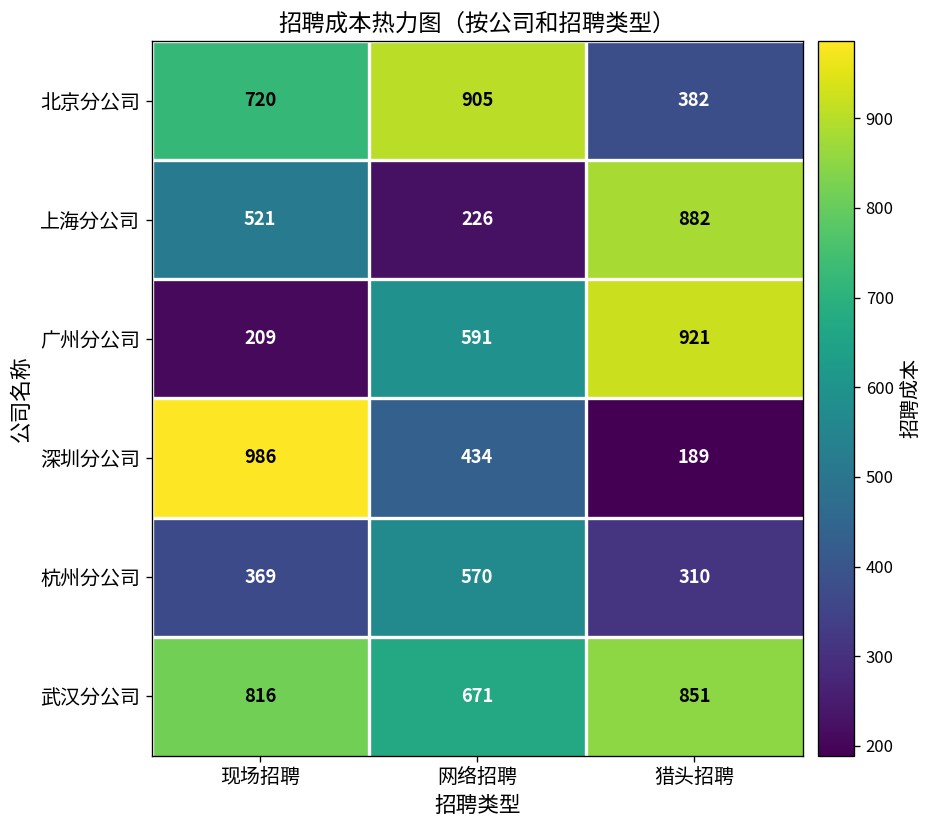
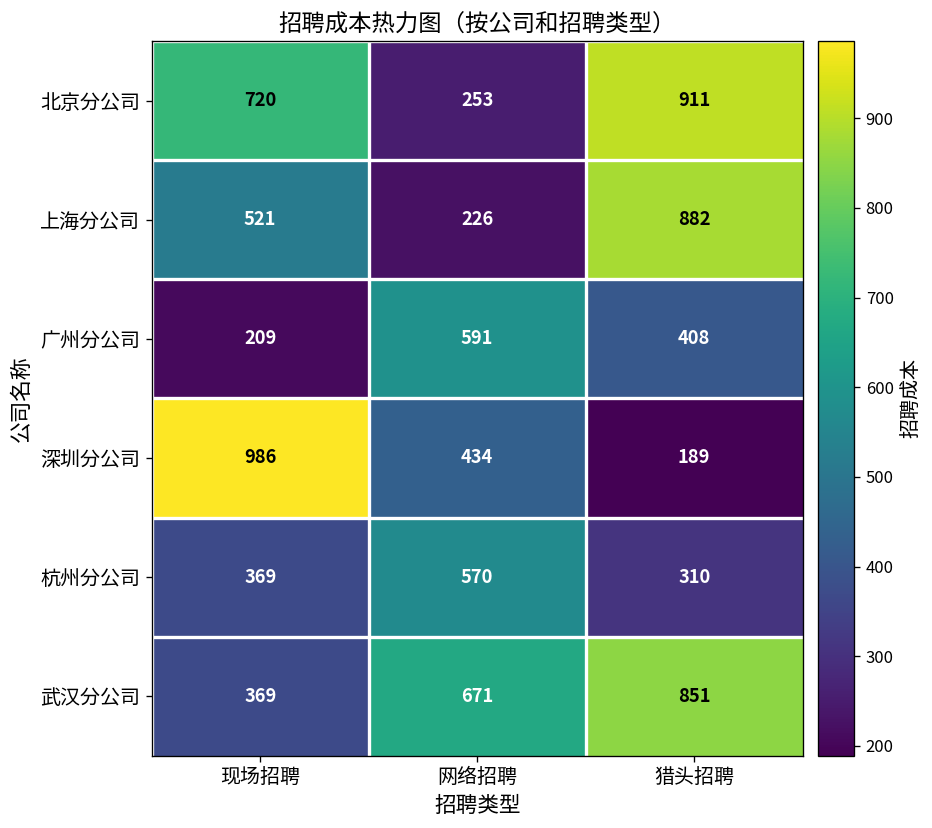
  {
    "北京分公司": {
      "现场招聘": 720,
-     "网络招聘": 905,
-     "猎头招聘": 382
+     "网络招聘": 253,
+     "猎头招聘": 911
    },
    "上海分公司": {
      "现场招聘": 521,
      "网络招聘": 226,
      "猎头招聘": 882
    },
    "广州分公司": {
      "现场招聘": 209,
      "网络招聘": 591,
-     "猎头招聘": 921
+     "猎头招聘": 408
    },
    "深圳分公司": {
      "现场招聘": 986,
      "网络招聘": 434,
      "猎头招聘": 189
    },
    "杭州分公司": {
      "现场招聘": 369,
      "网络招聘": 570,
      "猎头招聘": 310
    },
    "武汉分公司": {
-     "现场招聘": 816,
+     "现场招聘": 369,
      "网络招聘": 671,
      "猎头招聘": 851
    }
  }
